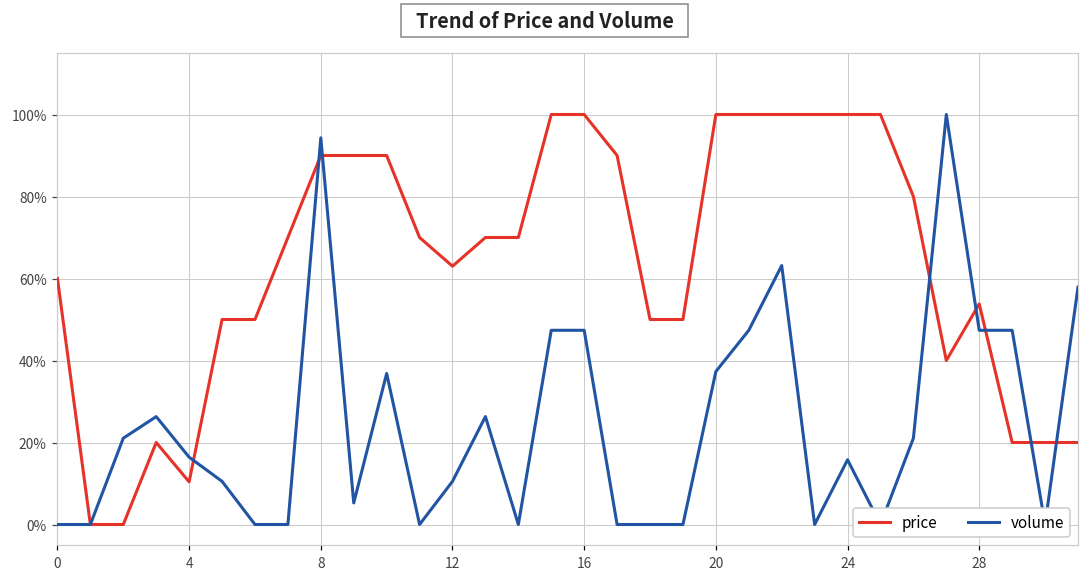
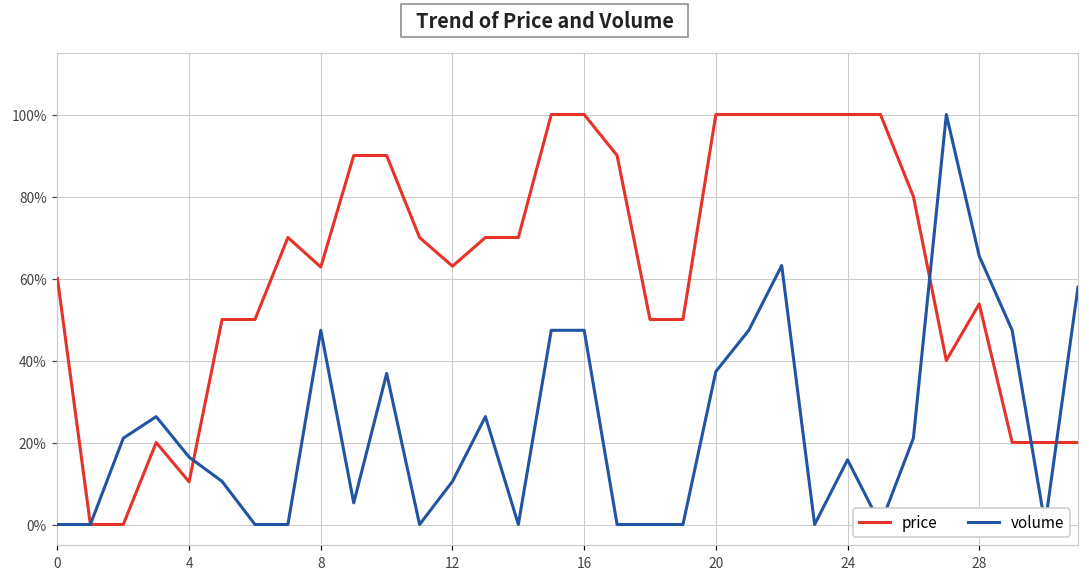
  {
    "price": {
      "0": "60%",
      "4": "10%",
-     "8": "90%",
+     "8": "63%",
      "12": "63%",
      "16": "100%",
      "20": "100%",
      "24": "100%",
      "28": "54%"
    },
    "volume": {
      "0": "0%",
      "4": "16%",
-     "8": "94%",
+     "8": "47%",
      "12": "11%",
      "16": "47%",
      "20": "37%",
      "24": "16%",
-     "28": "47%"
+     "28": "65%"
    }
  }
